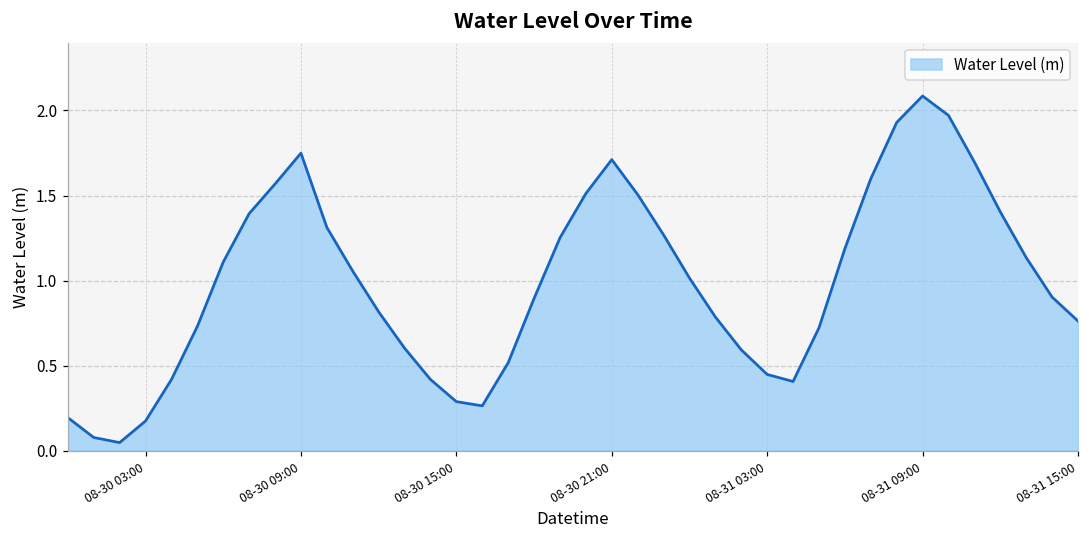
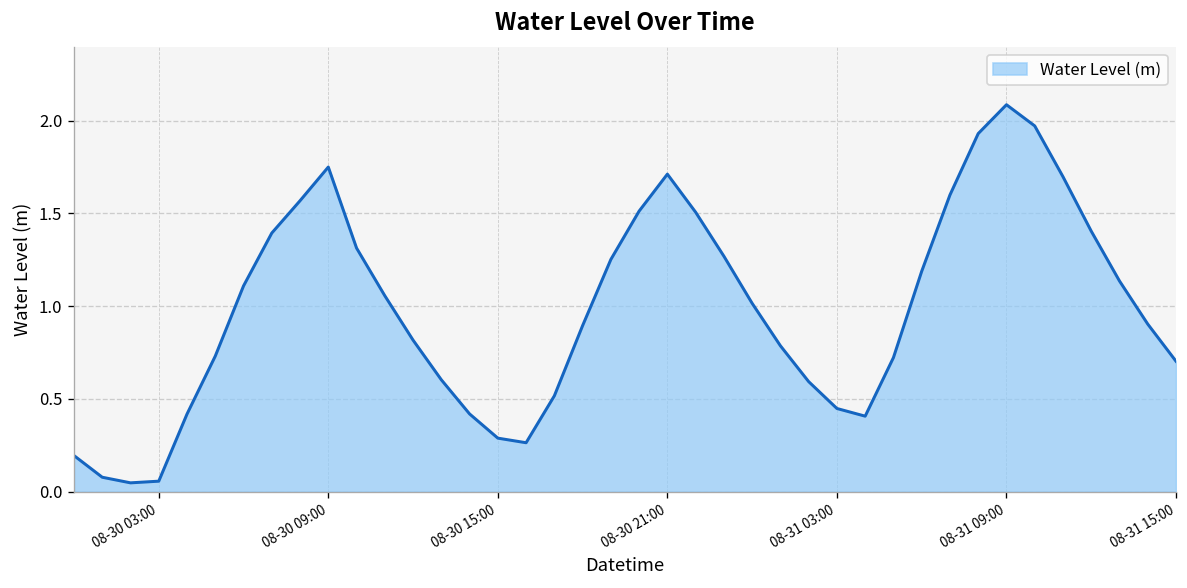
  {
-   "08-30 03:00": 0.17,
+   "08-30 03:00": 0.06,
    "08-30 09:00": 1.75,
    "08-30 15:00": 0.29,
    "08-30 21:00": 1.71,
    "08-31 03:00": 0.45,
    "08-31 09:00": 2.09,
-   "08-31 15:00": 0.76
+   "08-31 15:00": 0.70
  }
